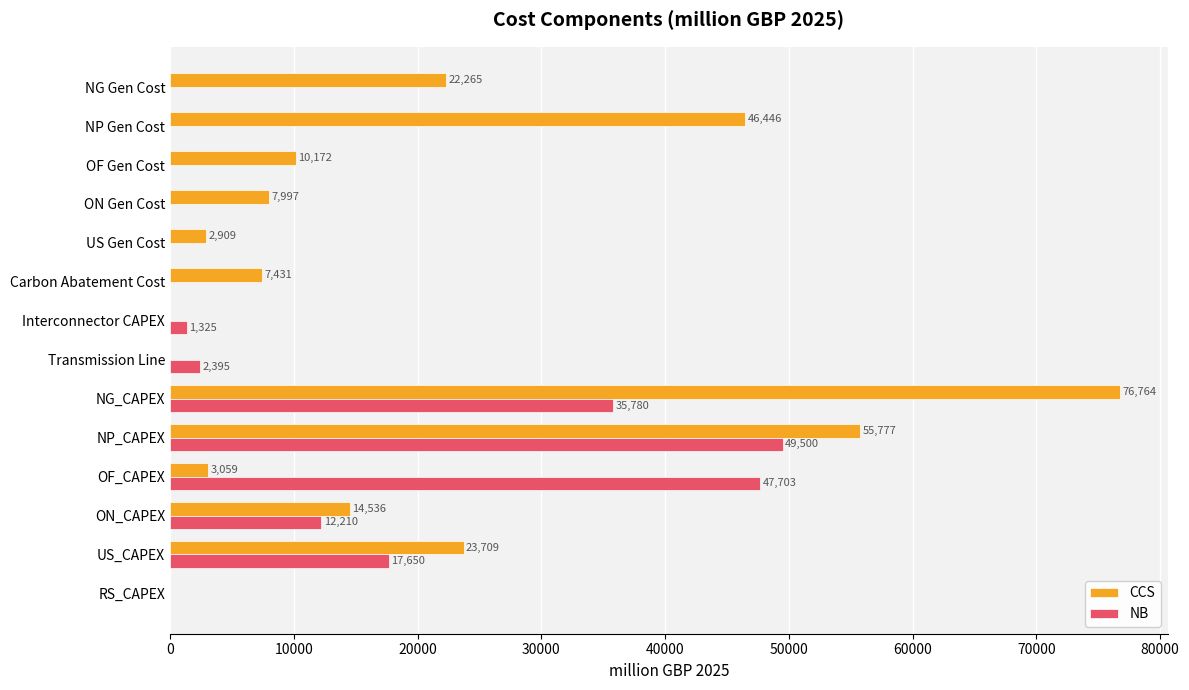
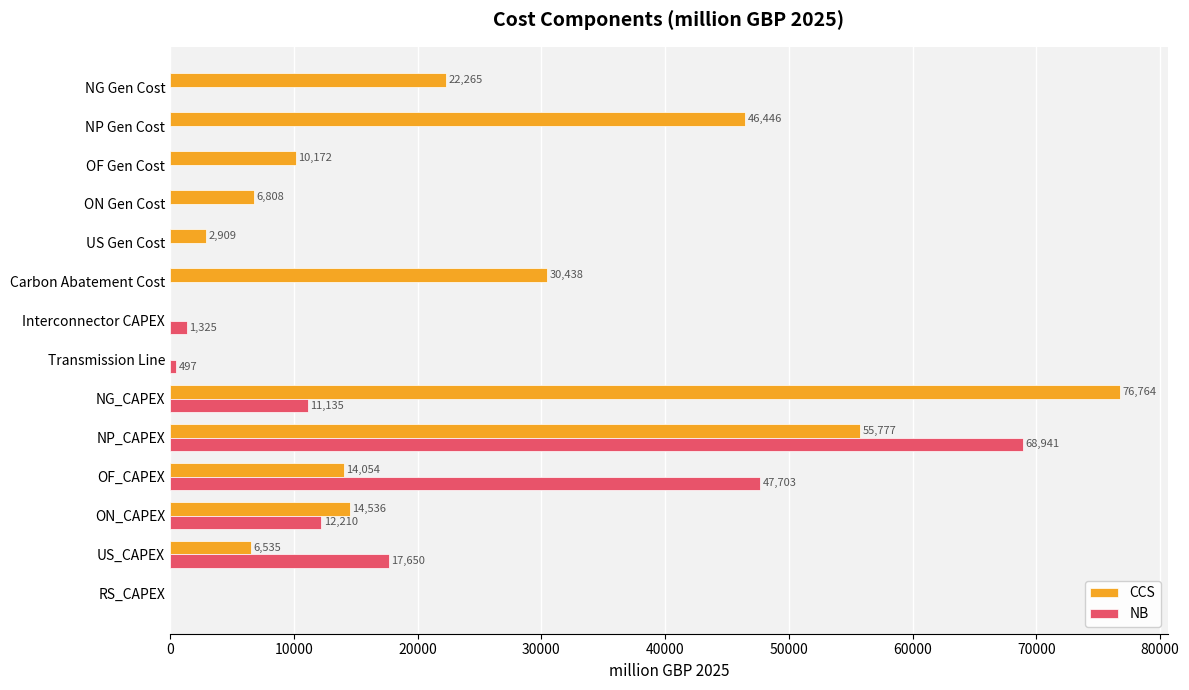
  {
    "CCS": {
      "NG Gen Cost": "22,265",
      "NP Gen Cost": "46,446",
      "OF Gen Cost": "10,172",
-     "ON Gen Cost": "7,997",
+     "ON Gen Cost": "6,808",
      "US Gen Cost": "2,909",
-     "Carbon Abatement Cost": "7,431",
+     "Carbon Abatement Cost": "30,438",
      "NG_CAPEX": "76,764",
      "NP_CAPEX": "55,777",
-     "OF_CAPEX": "3,059",
+     "OF_CAPEX": "14,054",
      "ON_CAPEX": "14,536",
-     "US_CAPEX": "23,709"
+     "US_CAPEX": "6,535"
    },
    "NB": {
      "Interconnector CAPEX": "1,325",
-     "Transmission Line": "2,395",
-     "NG_CAPEX": "35,780",
-     "NP_CAPEX": "49,500",
+     "Transmission Line": "497",
+     "NG_CAPEX": "11,135",
+     "NP_CAPEX": "68,941",
      "OF_CAPEX": "47,703",
      "ON_CAPEX": "12,210",
      "US_CAPEX": "17,650"
    }
  }
